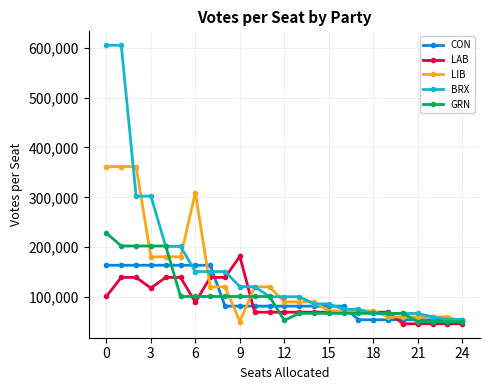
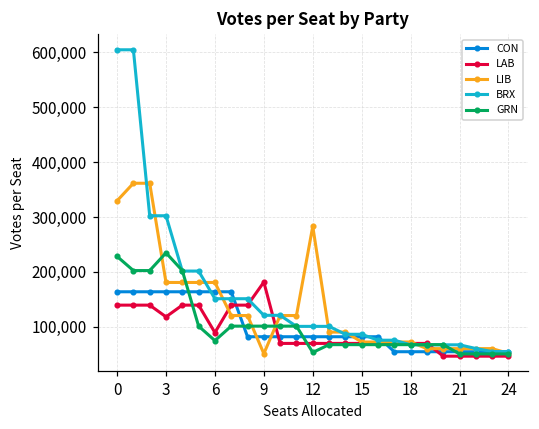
  {
    "LAB": {
-     "0": "100,000",
+     "0": "140,000",
      "3": "120,000",
      "6": "90,000",
      "9": "180,000",
      "12": "70,000"
    },
    "LIB": {
-     "0": "360,000",
+     "0": "330,000",
      "3": "180,000",
-     "6": "310,000",
+     "6": "180,000",
      "9": "50,000",
-     "12": "90,000",
+     "12": "280,000",
      "21": "60,000"
    },
    "GRN": {
      "0": "230,000",
-     "3": "200,000",
-     "6": "100,000",
+     "3": "230,000",
+     "6": "70,000",
      "9": "100,000",
      "12": "50,000"
    }
  }
